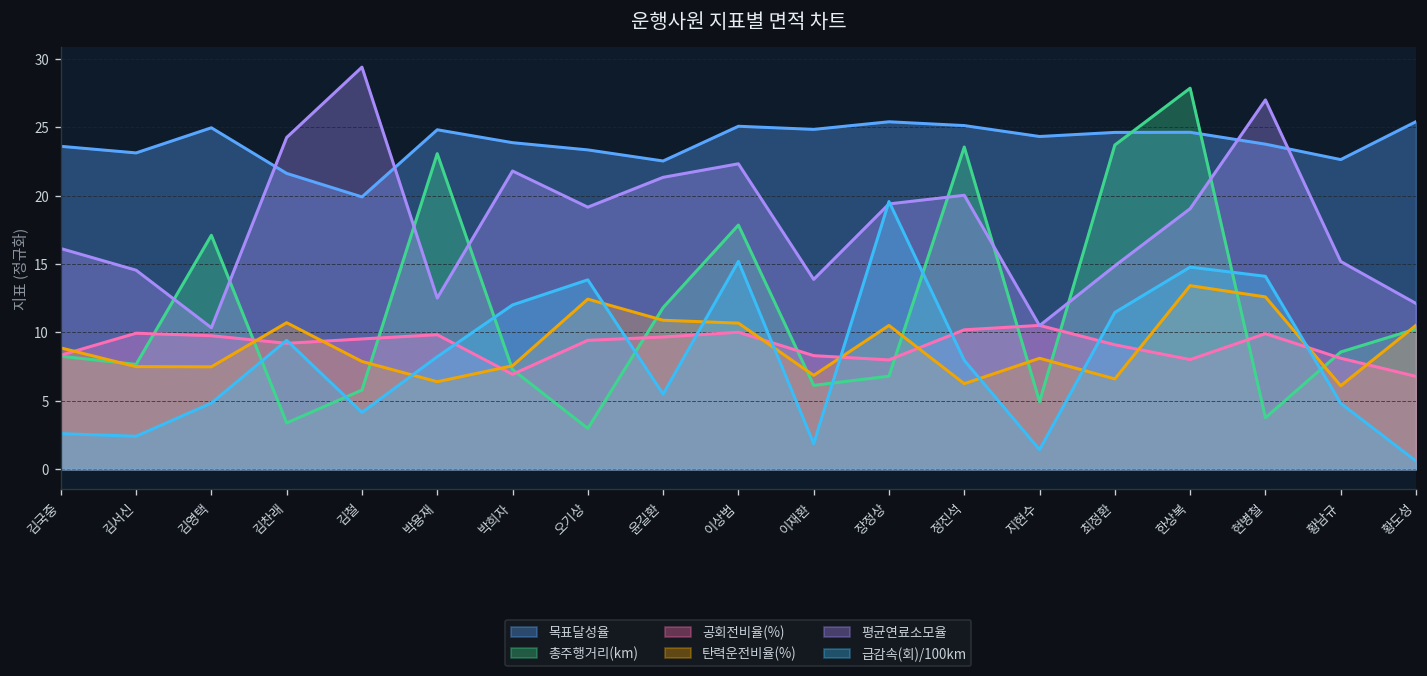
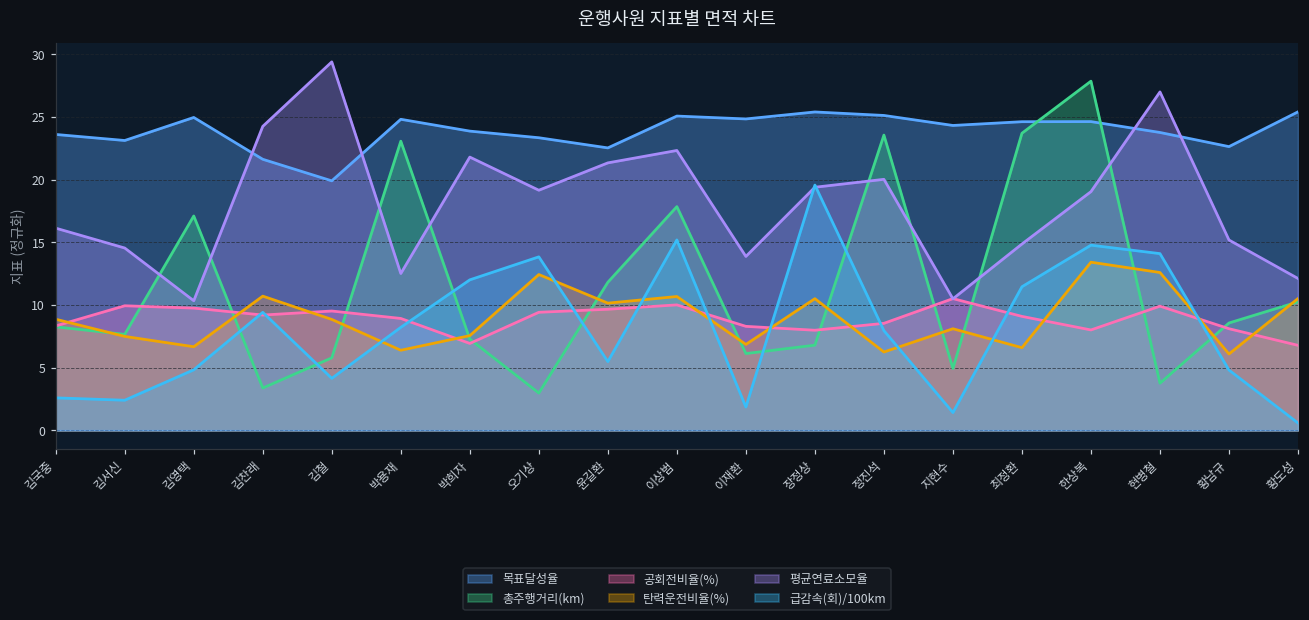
  {
    "공회전비율(%)": {
      "김서신": 9.9,
      "김영택": 9.8,
      "김철": 9.5,
-     "박용재": 9.8,
+     "박용재": 8.9,
      "박희자": 6.9,
      "오기상": 9.4,
      "윤길환": 9.7,
      "이상범": 10.0,
      "이재환": 8.3,
      "장정상": 8.0,
-     "정진석": 10.2,
+     "정진석": 8.5,
      "최정환": 9.1,
      "한상복": 8.0,
      "현병철": 9.9,
      "황남규": 8.1,
      "황도성": 6.8
    },
    "탄력운전비율(%)": {
      "김국중": 8.9,
-     "김영택": 7.5,
+     "김영택": 6.7,
      "김찬래": 10.7,
-     "김철": 7.9,
+     "김철": 8.8,
      "박용재": 6.4,
      "박희자": 7.6,
      "오기상": 12.4,
-     "윤길환": 10.9,
+     "윤길환": 10.2,
      "이상범": 10.7,
      "이재환": 6.9,
      "장정상": 10.5,
      "정진석": 6.2,
      "지현수": 8.1,
      "최정환": 6.6,
      "한상복": 13.4,
      "현병철": 12.6,
      "황남규": 6.1,
      "황도성": 10.5
    }
  }
